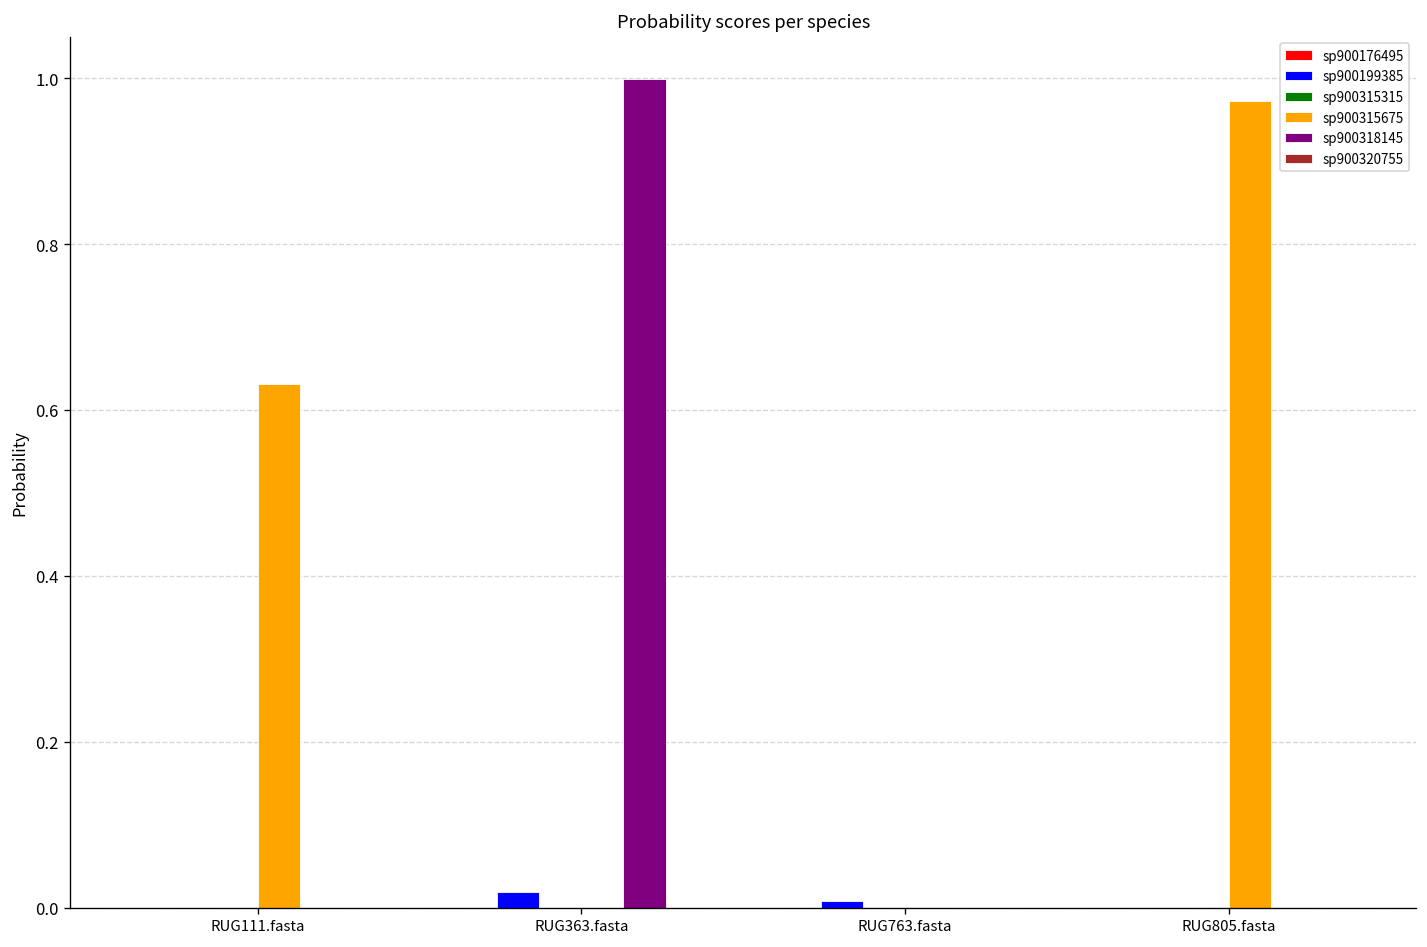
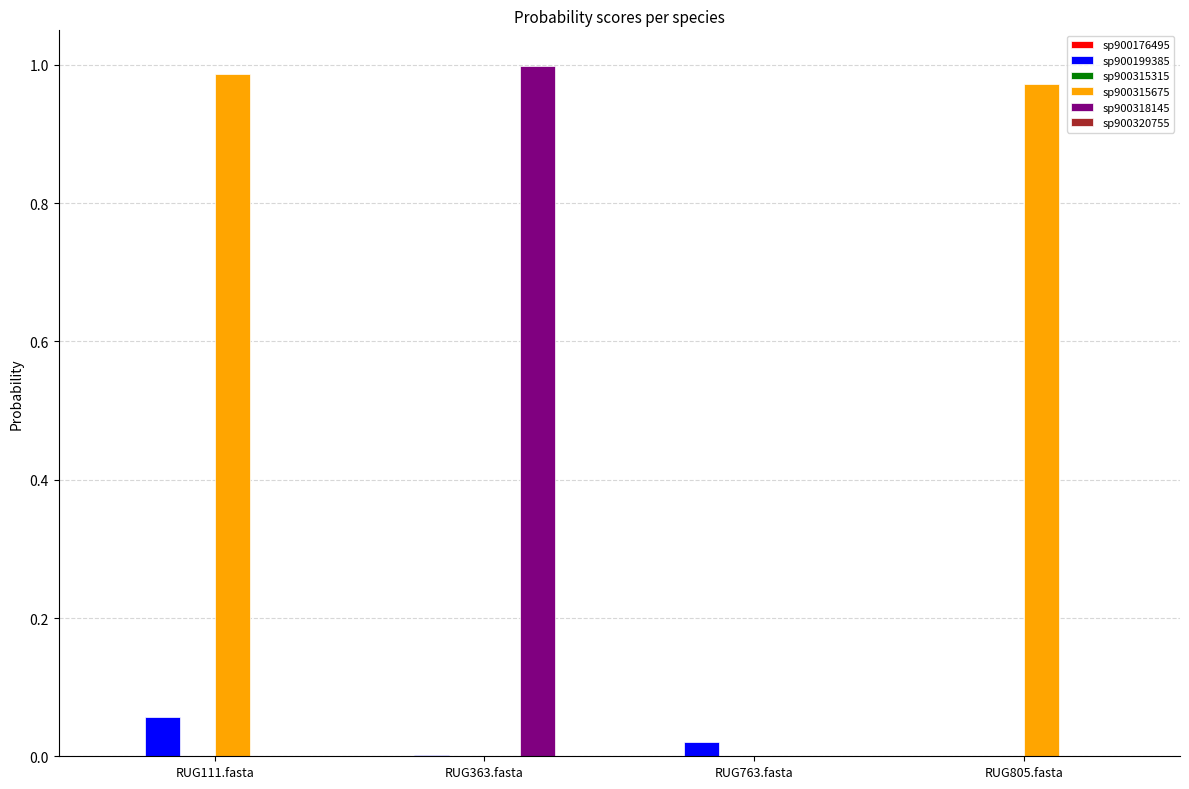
  {
    "sp900199385": {
-     "RUG111.fasta": 0.00,
-     "RUG363.fasta": 0.02,
-     "RUG763.fasta": 0.01
+     "RUG111.fasta": 0.06,
+     "RUG363.fasta": 0.00,
+     "RUG763.fasta": 0.02
    },
    "sp900315675": {
-     "RUG111.fasta": 0.63,
+     "RUG111.fasta": 0.99,
      "RUG805.fasta": 0.97
    },
    "sp900318145": {
      "RUG363.fasta": 1.00
    }
  }
